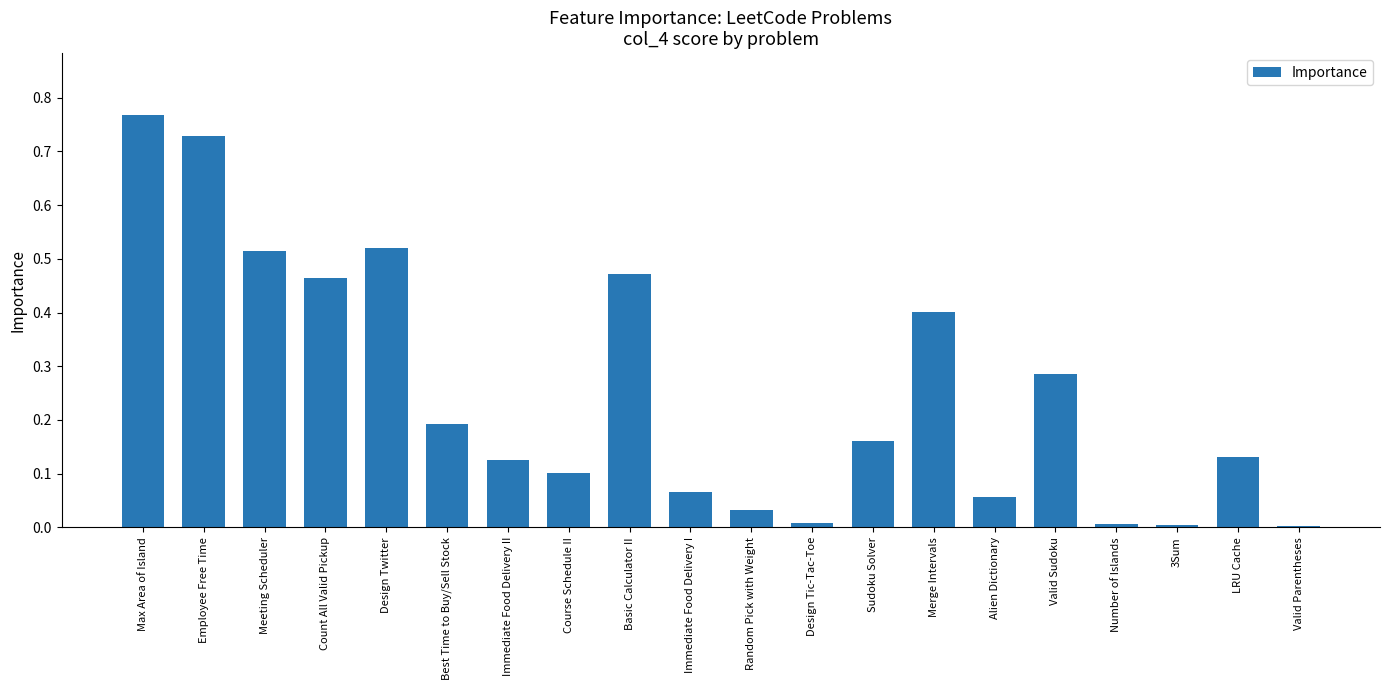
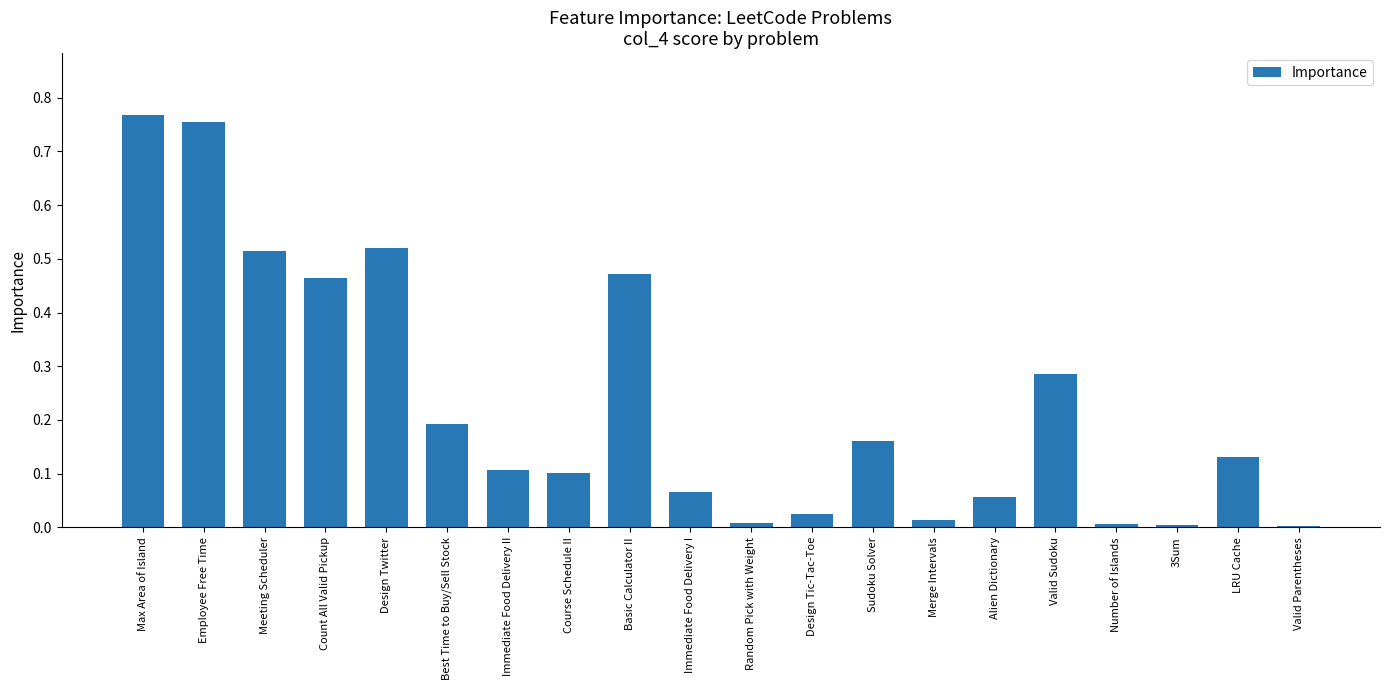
  {
    "Max Area of Island": 0.77,
-   "Employee Free Time": 0.73,
+   "Employee Free Time": 0.75,
    "Meeting Scheduler": 0.52,
    "Count All Valid Pickup": 0.46,
    "Design Twitter": 0.52,
    "Best Time to Buy/Sell Stock": 0.19,
-   "Immediate Food Delivery II": 0.13,
+   "Immediate Food Delivery II": 0.11,
    "Course Schedule II": 0.10,
    "Basic Calculator II": 0.47,
    "Immediate Food Delivery I": 0.07,
-   "Random Pick with Weight": 0.03,
-   "Design Tic-Tac-Toe": 0.01,
+   "Random Pick with Weight": 0.01,
+   "Design Tic-Tac-Toe": 0.02,
    "Sudoku Solver": 0.16,
-   "Merge Intervals": 0.40,
+   "Merge Intervals": 0.01,
    "Alien Dictionary": 0.06,
    "Valid Sudoku": 0.29,
    "Number of Islands": 0.01,
    "3Sum": 0.00,
    "LRU Cache": 0.13
  }
